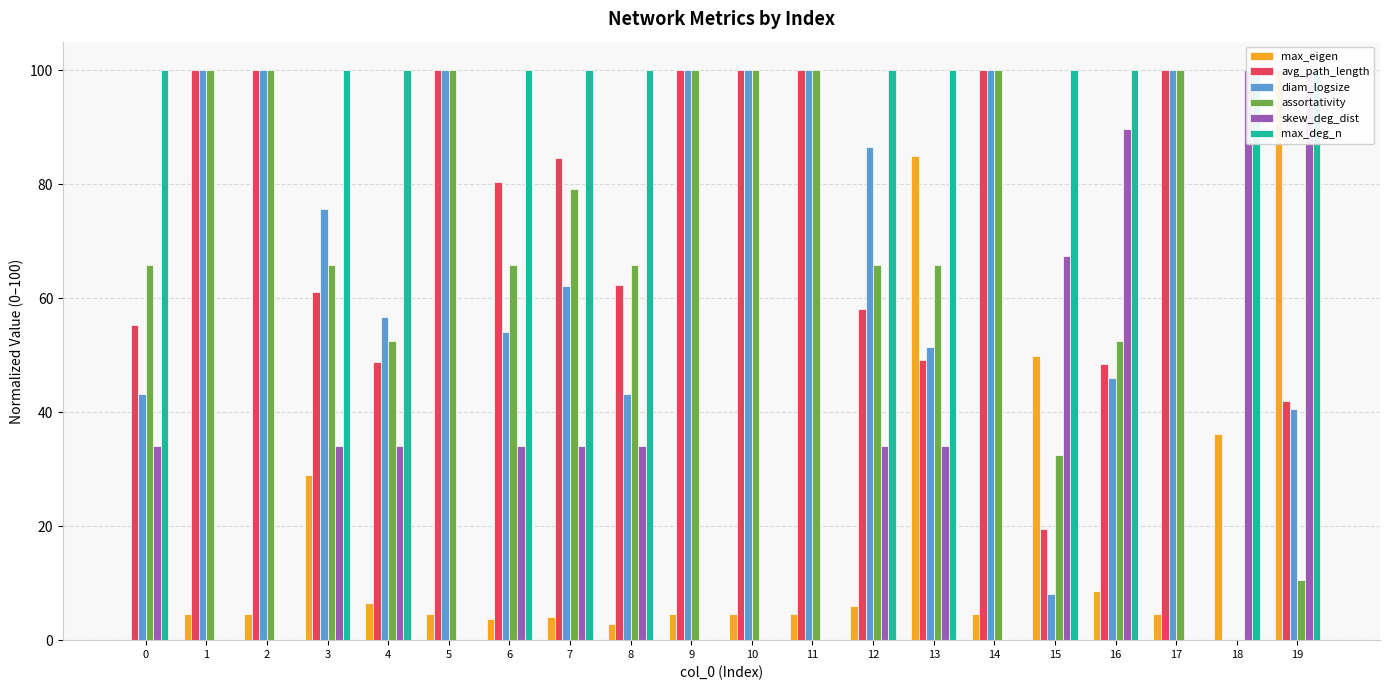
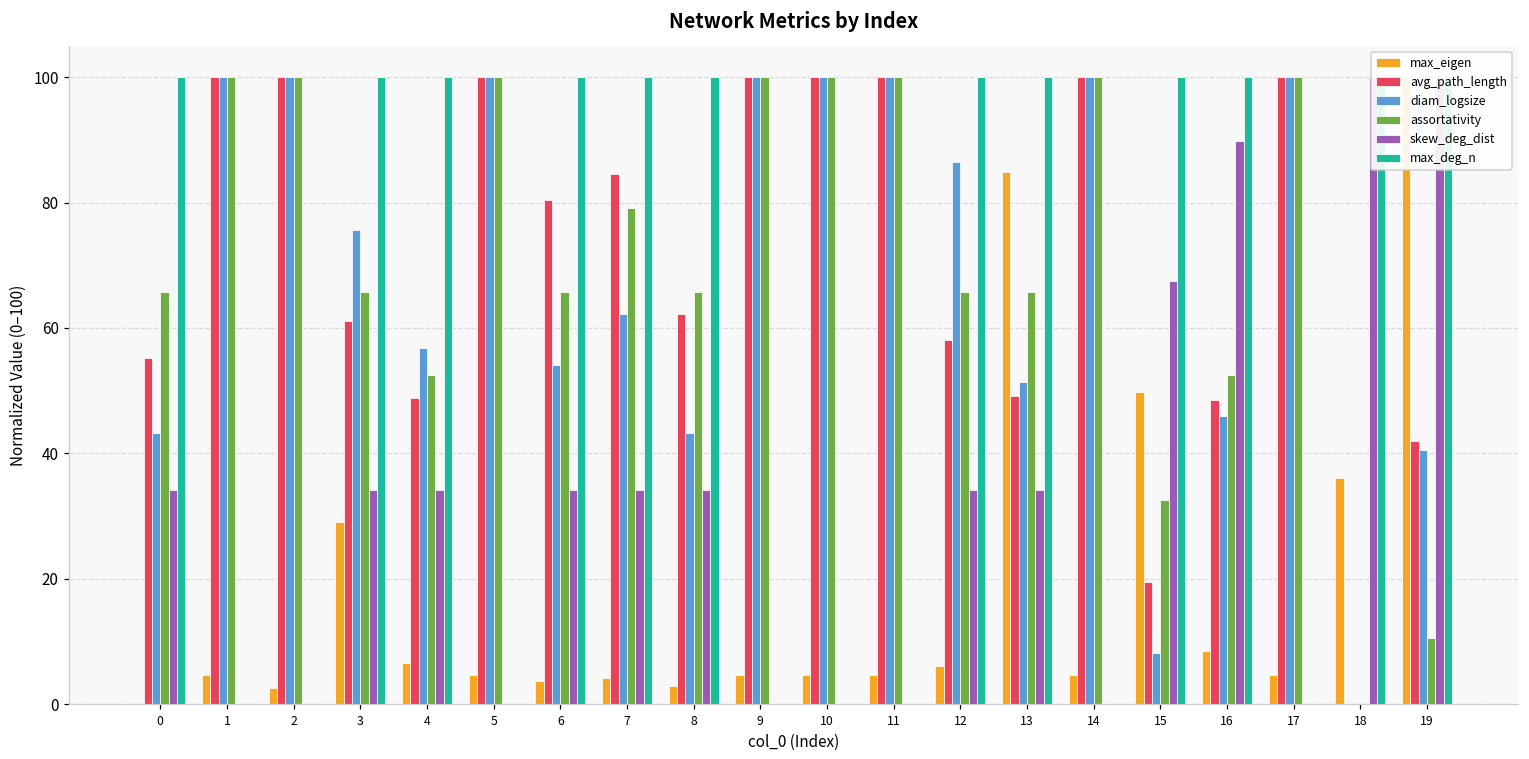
  {
    "max_eigen": {
      "0": 0,
      "1": 5,
-     "2": 5,
+     "2": 3,
      "3": 29,
      "4": 7,
      "5": 5,
      "6": 4,
      "7": 4,
      "8": 3,
      "9": 5,
      "10": 5,
      "11": 5,
      "12": 6,
      "13": 85,
      "14": 5,
      "15": 50,
      "16": 9,
      "17": 5,
      "18": 36
    },
    "avg_path_length": {
      "0": 55,
      "1": 100,
      "2": 100,
      "3": 61,
      "4": 49,
      "5": 100,
      "6": 80,
      "7": 85,
      "8": 62,
      "9": 100,
      "10": 100,
      "11": 100,
      "12": 58,
      "13": 49,
      "14": 100,
      "15": 20,
      "16": 48,
      "17": 100,
      "18": 0,
      "19": 42
    },
    "diam_logsize": {
      "0": 43,
      "1": 100,
      "2": 100,
      "3": 76,
      "4": 57,
      "5": 100,
      "6": 54,
      "7": 62,
      "8": 43,
      "9": 100,
      "10": 100,
      "11": 100,
      "12": 86,
      "13": 51,
      "14": 100,
      "15": 8,
      "16": 46,
      "17": 100,
      "18": 0,
      "19": 41
    },
    "assortativity": {
      "0": 66,
      "1": 100,
      "2": 100,
      "3": 66,
      "4": 53,
      "5": 100,
      "6": 66,
      "7": 79,
      "8": 66,
      "9": 100,
      "10": 100,
      "11": 100,
      "12": 66,
      "13": 66,
      "14": 100,
      "15": 32,
      "16": 53,
      "17": 100,
      "18": 0,
      "19": 11
    },
    "skew_deg_dist": {
      "0": 34,
      "1": 0,
      "2": 0,
      "3": 34,
      "4": 34,
      "5": 0,
      "6": 34,
      "7": 34,
      "8": 34,
      "9": 0,
      "10": 0,
      "11": 0,
      "12": 34,
      "13": 34,
      "14": 0,
      "15": 67,
      "16": 90,
      "17": 0
    },
    "max_deg_n": {
      "0": 100,
      "1": 0,
      "2": 0,
      "3": 100,
      "4": 100,
      "5": 0,
      "6": 100,
      "7": 100,
      "8": 100,
      "9": 0,
      "10": 0,
      "11": 0,
      "12": 100,
      "13": 100,
      "14": 0,
      "15": 100,
      "16": 100,
      "17": 0
    }
  }
